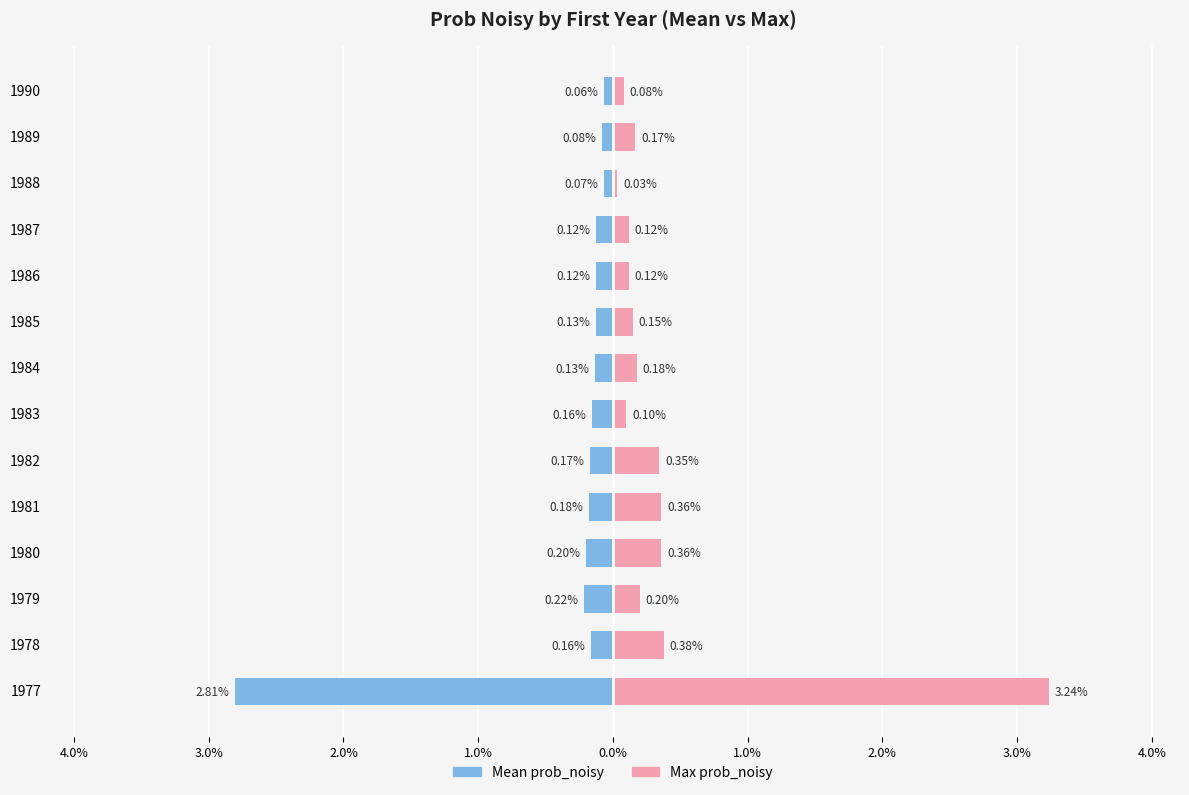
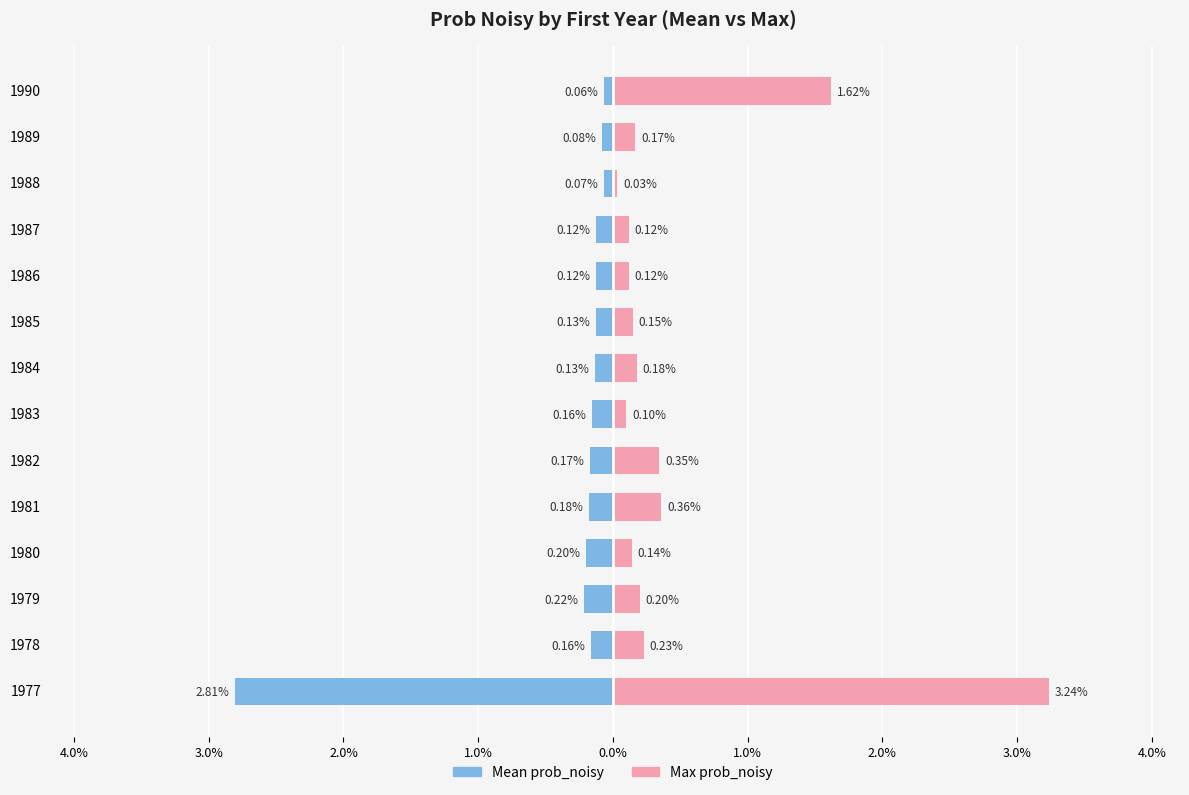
  {
    "Max prob_noisy": {
-     "1990": "0.08%",
+     "1990": "1.62%",
      "1989": "0.17%",
      "1988": "0.03%",
      "1987": "0.12%",
      "1986": "0.12%",
      "1985": "0.15%",
      "1984": "0.18%",
      "1983": "0.10%",
      "1982": "0.35%",
      "1981": "0.36%",
-     "1980": "0.36%",
+     "1980": "0.14%",
      "1979": "0.20%",
-     "1978": "0.38%",
+     "1978": "0.23%",
      "1977": "3.24%"
    }
  }
